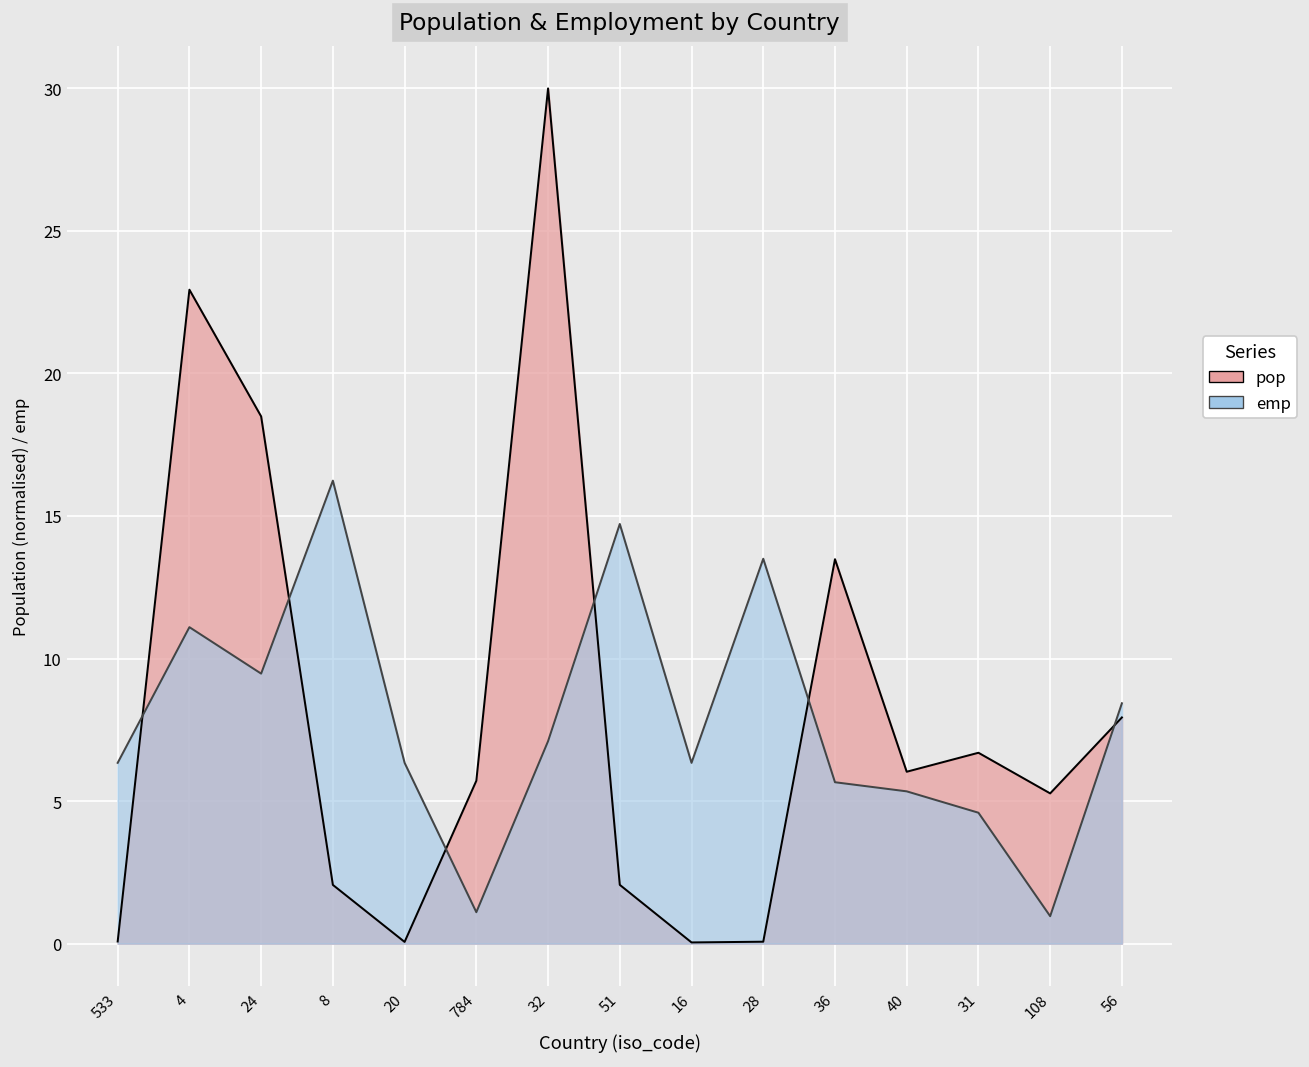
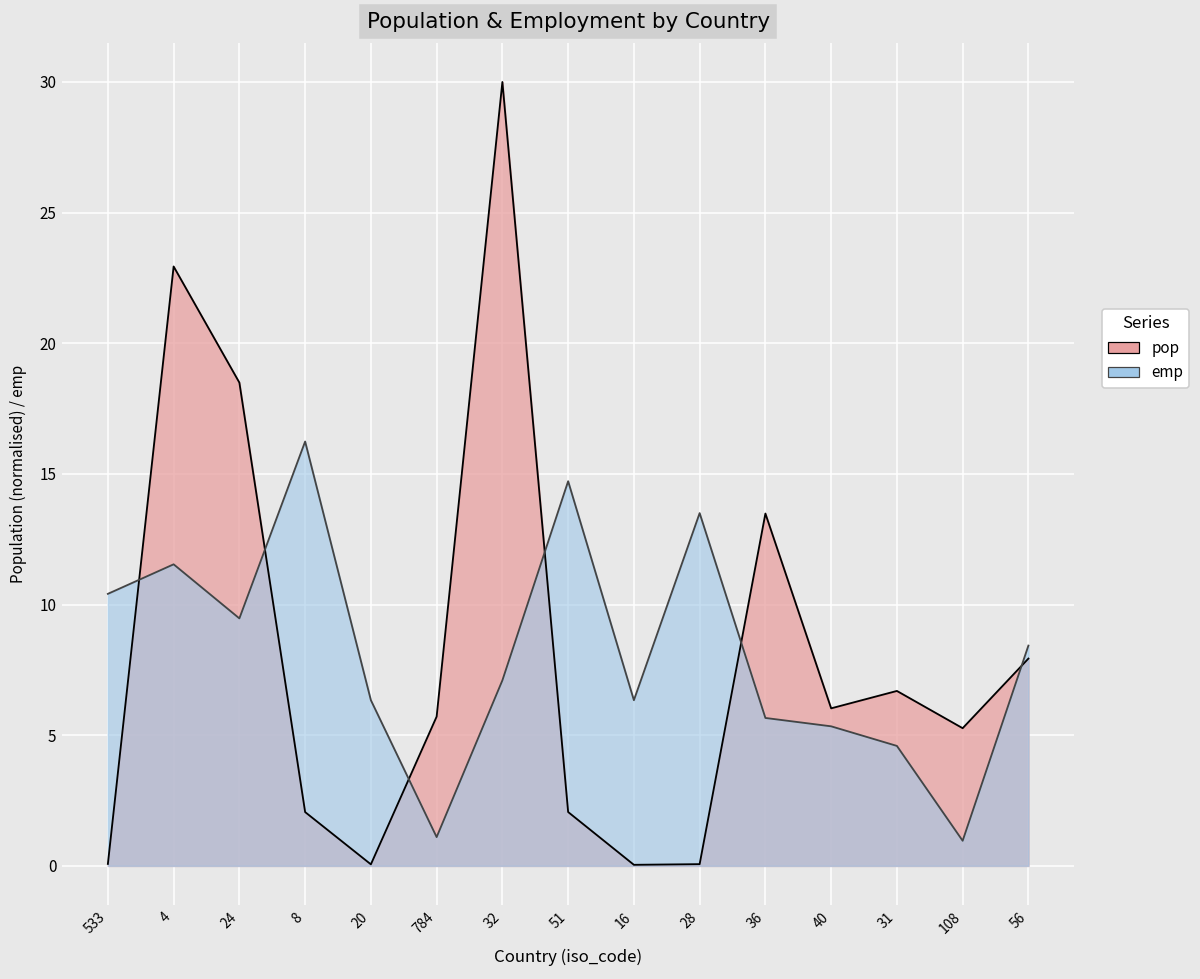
  {
    "pop": {
      "533": 0.1,
      "4": 22.9,
      "24": 18.5,
      "8": 2.1,
      "20": 0.1,
      "784": 5.7,
      "32": 30.0,
      "51": 2.1,
      "16": 0.0,
      "28": 0.1,
      "36": 13.5,
      "40": 6.0,
      "31": 6.7,
      "108": 5.3,
      "56": 7.9
    },
    "emp": {
-     "533": 6.3,
-     "4": 11.1,
+     "533": 10.4,
+     "4": 11.5,
      "24": 9.5,
      "8": 16.2,
      "20": 6.3,
      "784": 1.1,
      "32": 7.1,
      "51": 14.7,
      "16": 6.3,
      "28": 13.5,
      "36": 5.7,
      "40": 5.3,
      "31": 4.6,
      "108": 1.0,
      "56": 8.4
    }
  }
